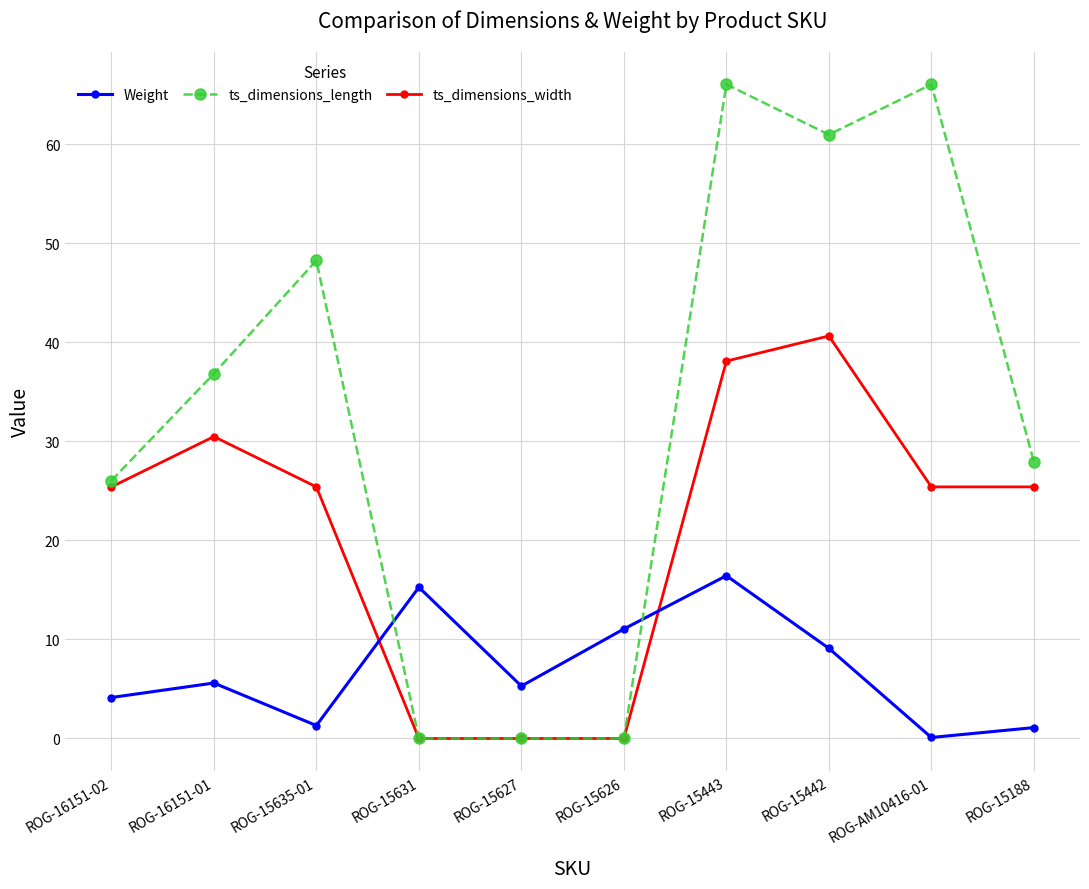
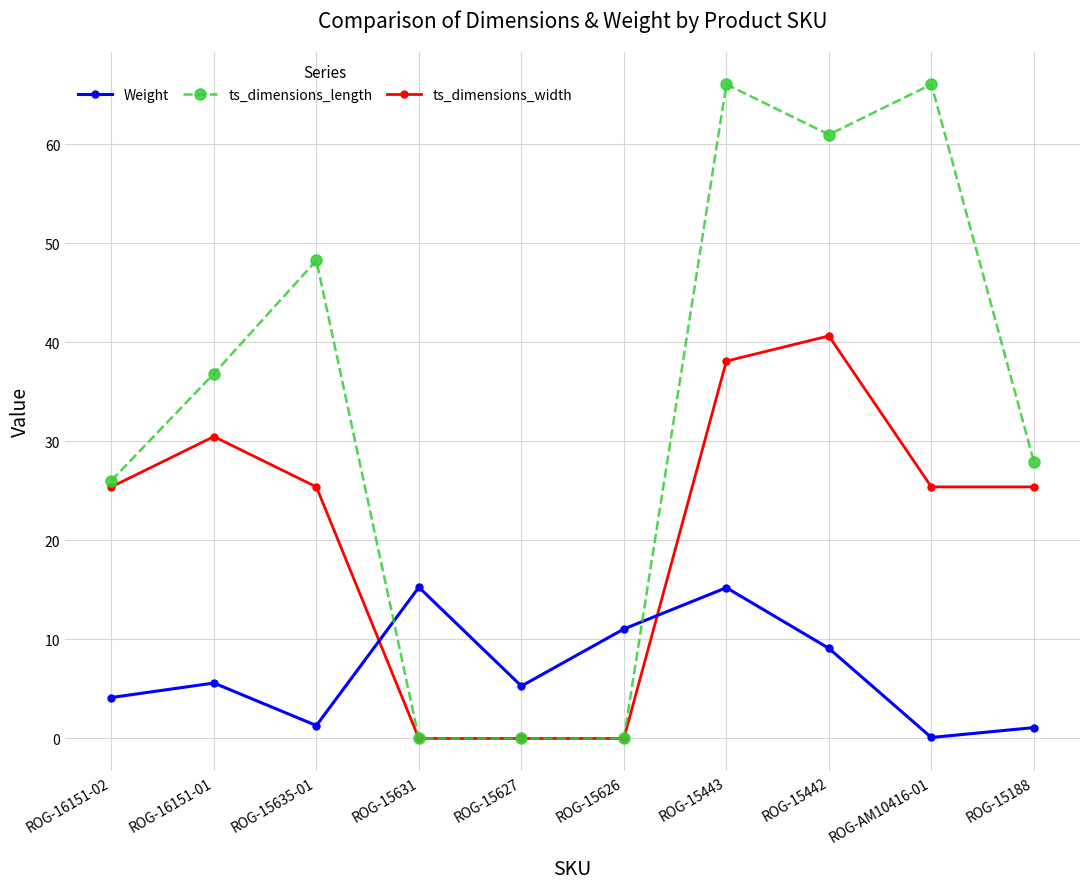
  {
    "Weight": {
      "ROG-16151-02": 4,
      "ROG-16151-01": 6,
      "ROG-15635-01": 1,
      "ROG-15631": 15,
      "ROG-15627": 5,
      "ROG-15626": 11,
-     "ROG-15443": 16,
+     "ROG-15443": 15,
      "ROG-15442": 9,
      "ROG-AM10416-01": 0,
      "ROG-15188": 1
    },
    "ts_dimensions_length": {
      "ROG-16151-02": 26,
      "ROG-16151-01": 37,
      "ROG-15635-01": 48,
      "ROG-15443": 66,
      "ROG-15442": 61,
      "ROG-AM10416-01": 66,
      "ROG-15188": 28
    },
    "ts_dimensions_width": {
      "ROG-16151-02": 25,
      "ROG-16151-01": 30,
      "ROG-15635-01": 25,
      "ROG-15443": 38,
      "ROG-15442": 41,
      "ROG-AM10416-01": 25,
      "ROG-15188": 25
    }
  }
